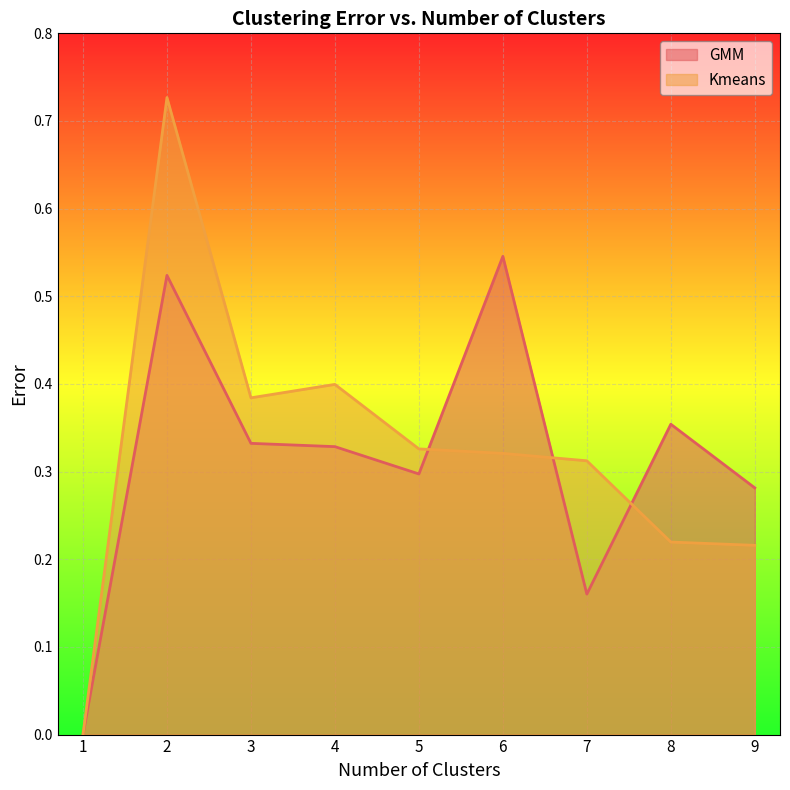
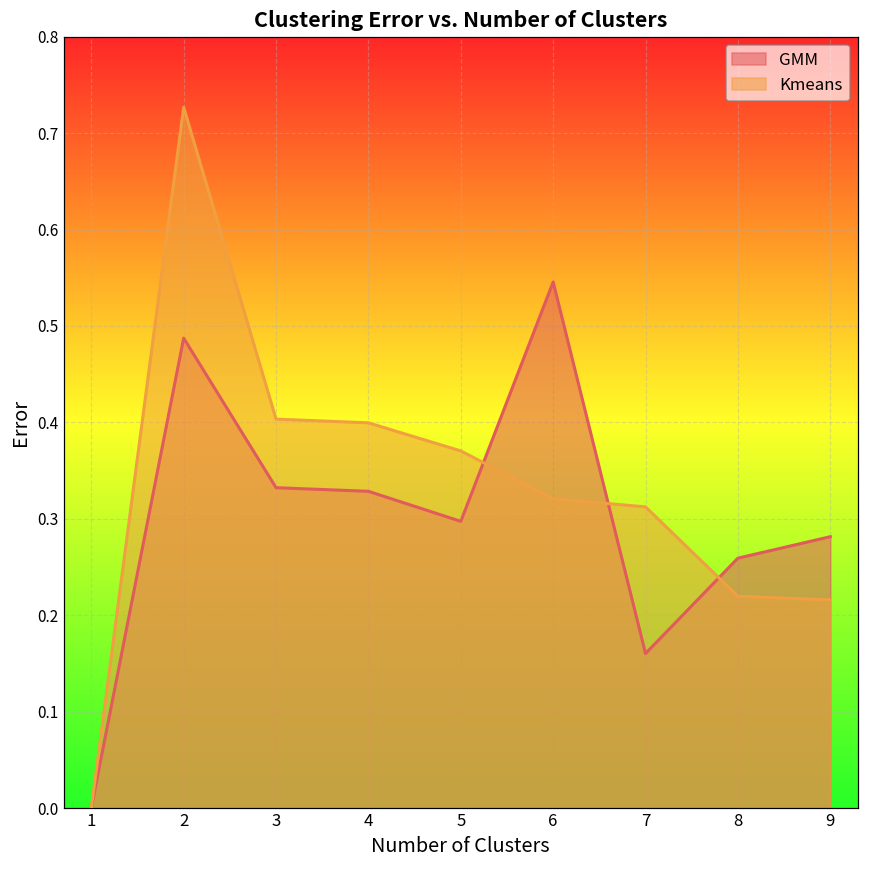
  {
    "GMM": {
-     "2": 0.52,
+     "2": 0.49,
      "3": 0.33,
      "4": 0.33,
      "5": 0.30,
      "6": 0.55,
      "7": 0.16,
-     "8": 0.35,
+     "8": 0.26,
      "9": 0.28
    },
    "Kmeans": {
      "2": 0.73,
-     "3": 0.38,
+     "3": 0.40,
      "4": 0.40,
-     "5": 0.33,
+     "5": 0.37,
      "6": 0.32,
      "7": 0.31,
      "8": 0.22,
      "9": 0.22
    }
  }
